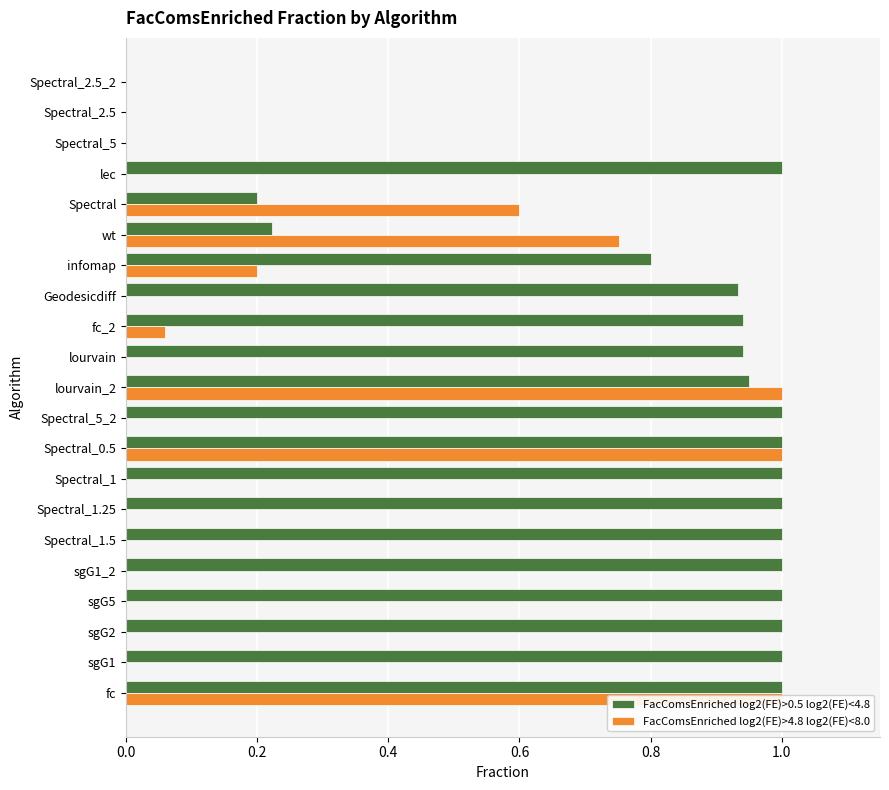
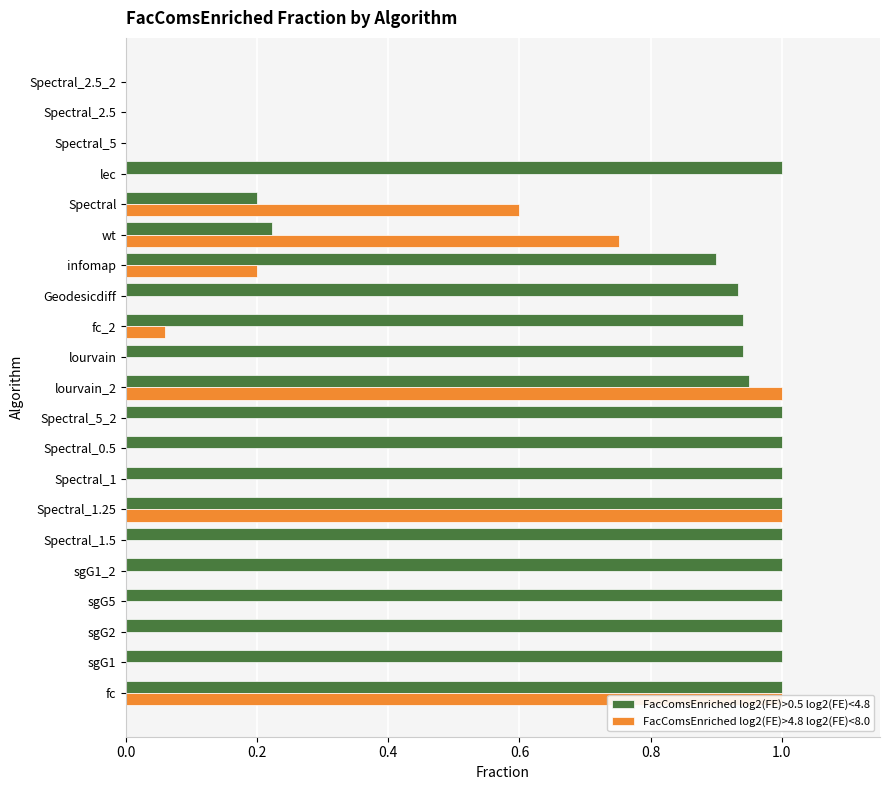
  {
    "FacComsEnriched log2(FE)>0.5 log2(FE)<4.8": {
      "Spectral_2.5_2": 0.0,
      "Spectral_2.5": 0.0,
      "Spectral_5": 0.0,
      "lec": 1.0,
      "Spectral": 0.2,
      "wt": 0.22,
-     "infomap": 0.8,
+     "infomap": 0.9,
      "Geodesicdiff": 0.93,
      "fc_2": 0.94,
      "lourvain": 0.94,
      "lourvain_2": 0.95,
      "Spectral_5_2": 1.0,
      "Spectral_0.5": 1.0,
      "Spectral_1": 1.0,
      "Spectral_1.25": 1.0,
      "Spectral_1.5": 1.0,
      "sgG1_2": 1.0,
      "sgG5": 1.0,
      "sgG2": 1.0,
      "sgG1": 1.0,
      "fc": 1.0
    },
    "FacComsEnriched log2(FE)>4.8 log2(FE)<8.0": {
      "Spectral_2.5_2": 0,
      "Spectral_2.5": 0,
      "Spectral_5": 0,
      "lec": 0,
      "Spectral": 0.60,
      "wt": 0.75,
      "infomap": 0.20,
      "Geodesicdiff": 0,
      "fc_2": 0.06,
      "lourvain": 0,
      "lourvain_2": 1,
      "Spectral_5_2": 0,
-     "Spectral_0.5": 1,
+     "Spectral_0.5": 0,
      "Spectral_1": 0,
-     "Spectral_1.25": 0,
+     "Spectral_1.25": 1,
      "Spectral_1.5": 0,
      "sgG1_2": 0,
      "sgG5": 0,
      "sgG2": 0,
      "sgG1": 0
    }
  }
